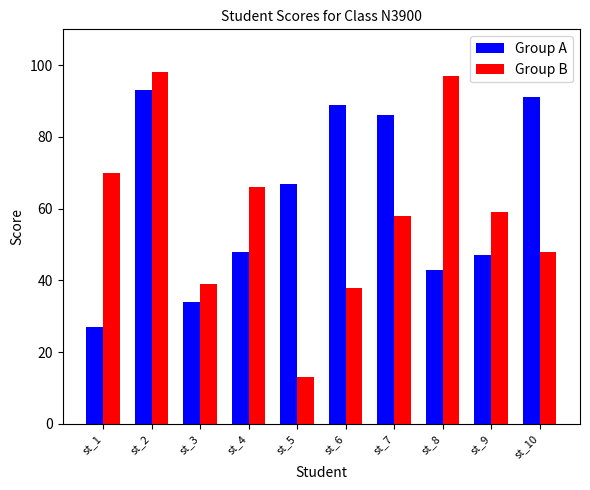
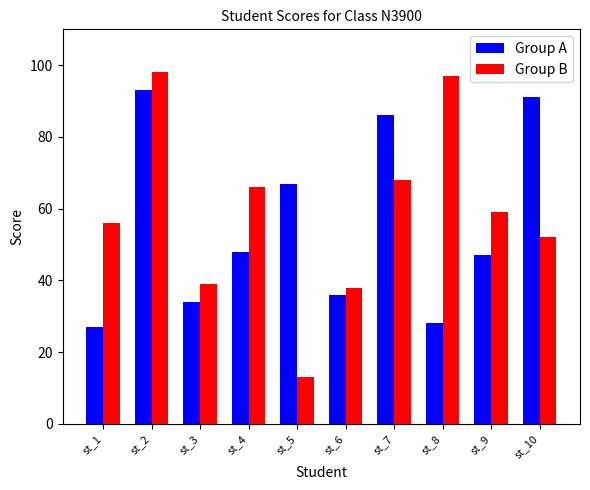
  {
    "Group A": {
      "st_1": 27,
      "st_2": 93,
      "st_3": 34,
      "st_4": 48,
      "st_5": 67,
-     "st_6": 89,
+     "st_6": 36,
      "st_7": 86,
-     "st_8": 43,
+     "st_8": 28,
      "st_9": 47,
      "st_10": 91
    },
    "Group B": {
-     "st_1": 70,
+     "st_1": 56,
      "st_2": 98,
      "st_3": 39,
      "st_4": 66,
      "st_5": 13,
      "st_6": 38,
-     "st_7": 58,
+     "st_7": 68,
      "st_8": 97,
      "st_9": 59,
-     "st_10": 48
+     "st_10": 52
    }
  }
